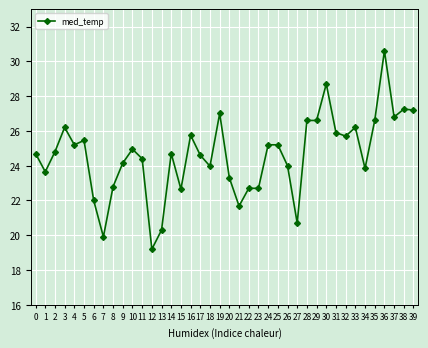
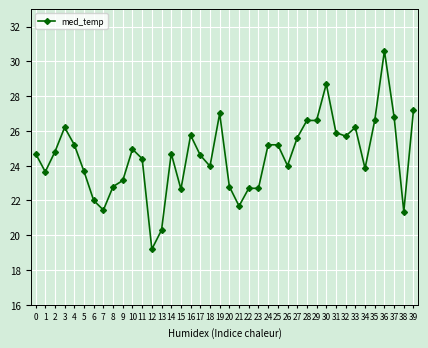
  {
    "0": 24.7,
    "1": 23.7,
    "2": 24.8,
    "3": 26.2,
    "4": 25.2,
-   "5": 25.5,
+   "5": 23.7,
    "6": 22.0,
-   "7": 19.9,
+   "7": 21.5,
    "8": 22.8,
-   "9": 24.2,
+   "9": 23.2,
    "10": 25.0,
    "11": 24.4,
    "12": 19.2,
    "13": 20.3,
    "14": 24.7,
    "15": 22.7,
    "16": 25.8,
    "17": 24.6,
    "18": 24.0,
    "19": 27.0,
-   "20": 23.3,
+   "20": 22.8,
    "21": 21.7,
    "22": 22.7,
    "23": 22.7,
    "24": 25.2,
    "25": 25.2,
    "26": 24.0,
-   "27": 20.7,
+   "27": 25.6,
    "28": 26.6,
    "29": 26.6,
    "30": 28.7,
    "31": 25.9,
    "32": 25.7,
    "33": 26.2,
    "34": 23.8,
    "35": 26.6,
    "36": 30.6,
    "37": 26.8,
-   "38": 27.3,
+   "38": 21.4,
    "39": 27.2
  }
